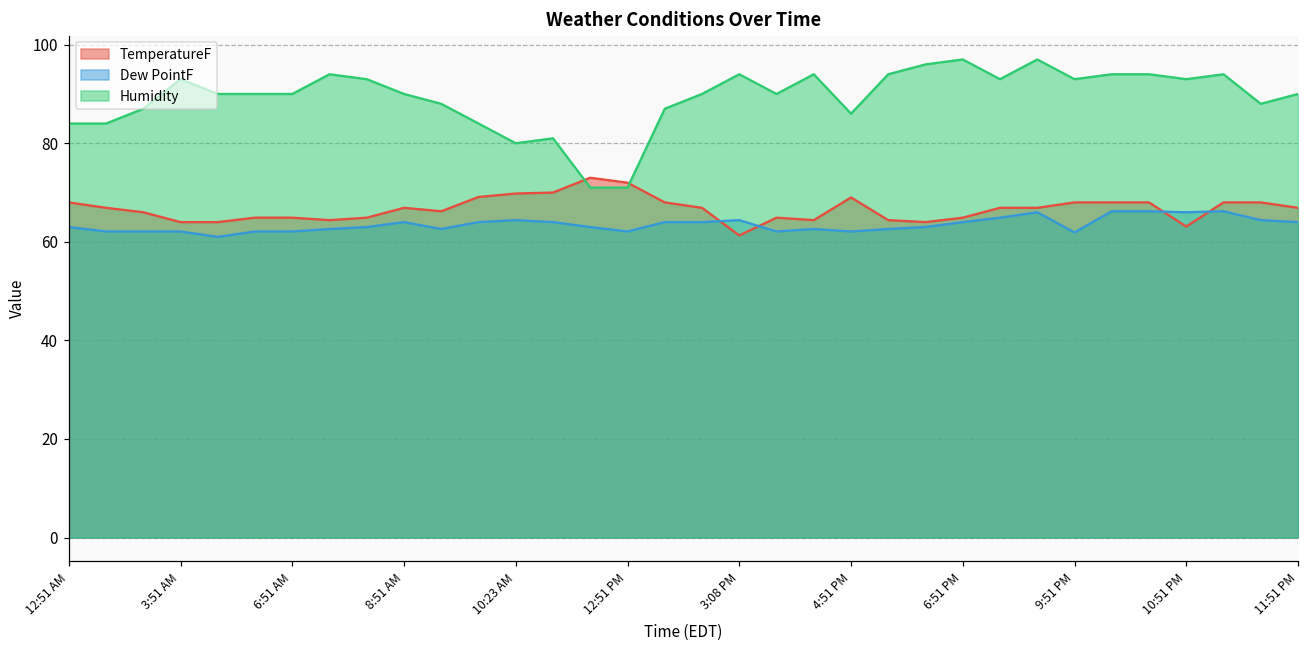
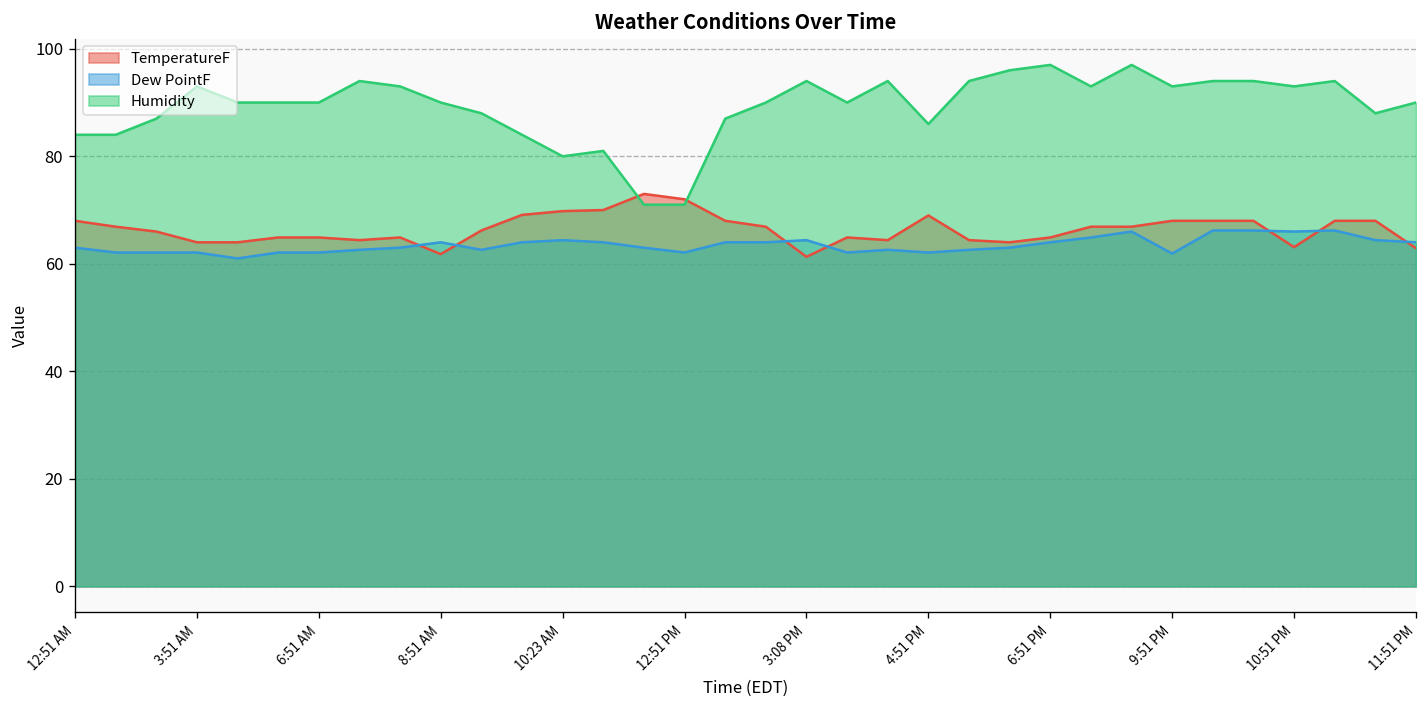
  {
    "TemperatureF": {
      "12:51 AM": 68,
      "3:51 AM": 64,
      "6:51 AM": 65,
-     "8:51 AM": 67,
+     "8:51 AM": 62,
      "10:23 AM": 70,
      "12:51 PM": 72,
      "3:08 PM": 61,
      "4:51 PM": 69,
      "6:51 PM": 65,
      "9:51 PM": 68,
      "10:51 PM": 63,
-     "11:51 PM": 67
+     "11:51 PM": 63
    },
    "Dew PointF": {
      "12:51 AM": 63,
      "3:51 AM": 62,
      "6:51 AM": 62,
      "8:51 AM": 64,
      "10:23 AM": 64,
      "12:51 PM": 62,
      "3:08 PM": 64,
      "4:51 PM": 62,
      "6:51 PM": 64,
      "9:51 PM": 62,
      "10:51 PM": 66,
      "11:51 PM": 64
    },
    "Humidity": {
      "12:51 AM": 84,
      "6:51 AM": 90,
      "8:51 AM": 90,
      "10:23 AM": 80,
      "12:51 PM": 71,
      "3:08 PM": 94,
      "4:51 PM": 86,
      "6:51 PM": 97,
      "9:51 PM": 93,
      "10:51 PM": 93,
      "11:51 PM": 90
    }
  }
